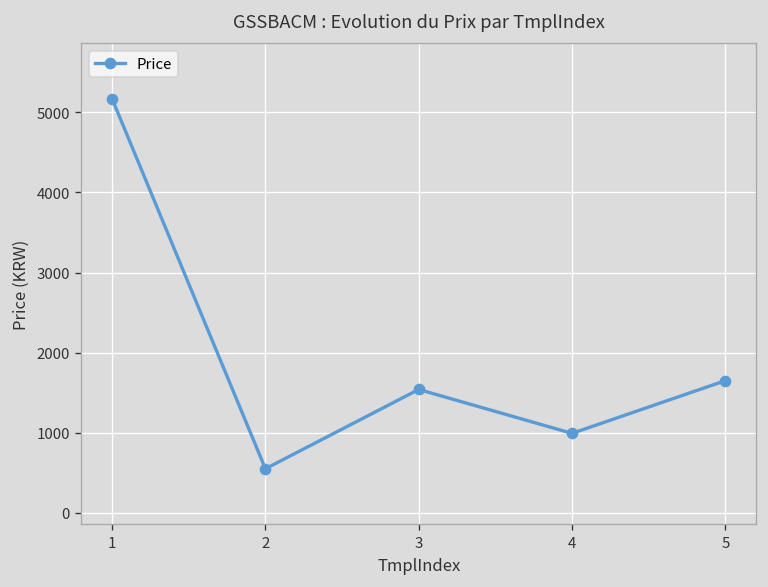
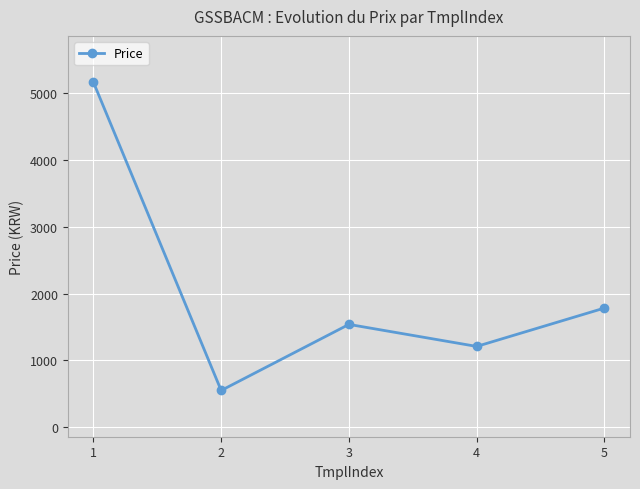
  {
    "1": 5200,
    "2": 600,
    "3": 1500,
-   "4": 1000,
-   "5": 1700
+   "4": 1200,
+   "5": 1800
  }
